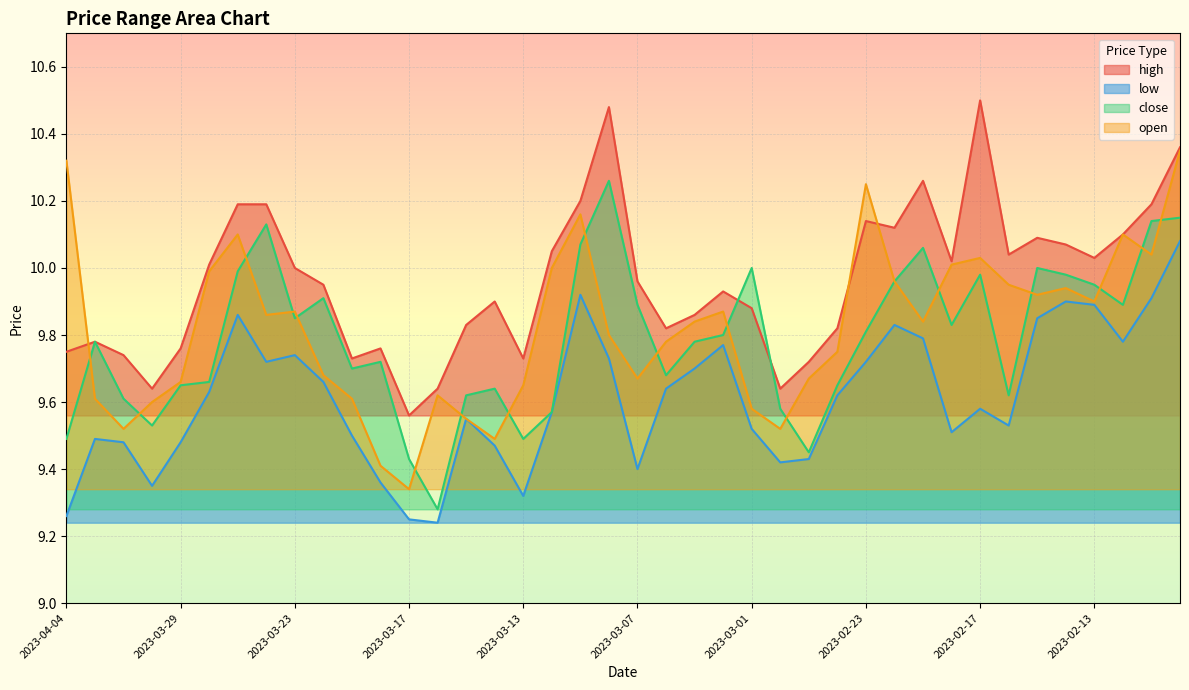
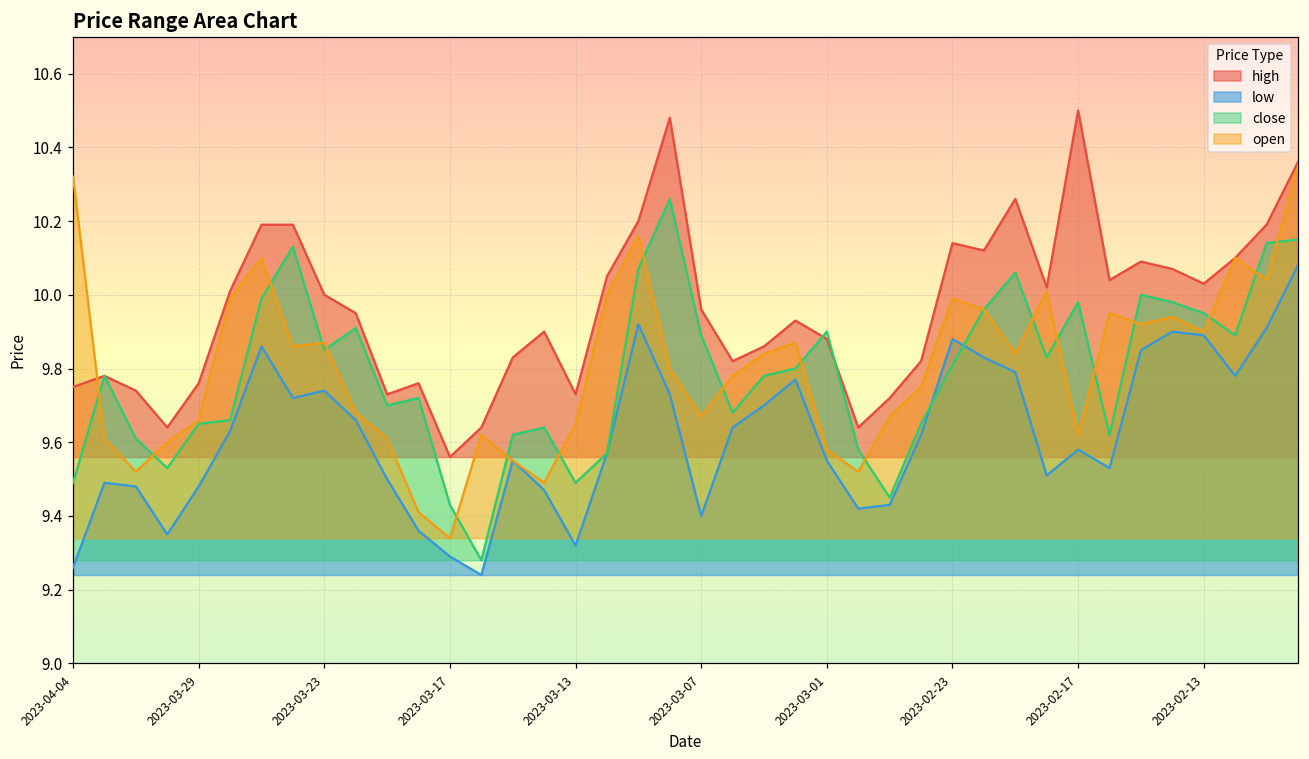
  {
    "high": {
      "2023-04-04": 9.75,
      "2023-03-29": 9.76,
      "2023-03-23": 10.00,
      "2023-03-17": 9.56,
      "2023-03-13": 9.73,
      "2023-03-07": 9.96,
      "2023-03-01": 9.88,
      "2023-02-23": 10.14,
      "2023-02-17": 10.50,
      "2023-02-13": 10.03
    },
    "low": {
      "2023-04-04": 9.26,
      "2023-03-29": 9.48,
      "2023-03-23": 9.74,
-     "2023-03-17": 9.25,
+     "2023-03-17": 9.29,
      "2023-03-13": 9.32,
      "2023-03-07": 9.40,
-     "2023-03-01": 9.52,
-     "2023-02-23": 9.72,
+     "2023-03-01": 9.55,
+     "2023-02-23": 9.88,
      "2023-02-17": 9.58,
      "2023-02-13": 9.89
    },
    "close": {
      "2023-04-04": 9.49,
      "2023-03-29": 9.65,
      "2023-03-23": 9.85,
      "2023-03-17": 9.43,
      "2023-03-13": 9.49,
      "2023-03-07": 9.89,
-     "2023-03-01": 10.0,
+     "2023-03-01": 9.9,
      "2023-02-23": 9.81,
      "2023-02-17": 9.98,
      "2023-02-13": 9.95
    },
    "open": {
      "2023-04-04": 10.32,
      "2023-03-29": 9.66,
      "2023-03-23": 9.87,
      "2023-03-17": 9.34,
      "2023-03-13": 9.65,
      "2023-03-07": 9.67,
      "2023-03-01": 9.58,
-     "2023-02-23": 10.25,
-     "2023-02-17": 10.03,
+     "2023-02-23": 9.99,
+     "2023-02-17": 9.62,
      "2023-02-13": 9.90
    }
  }
